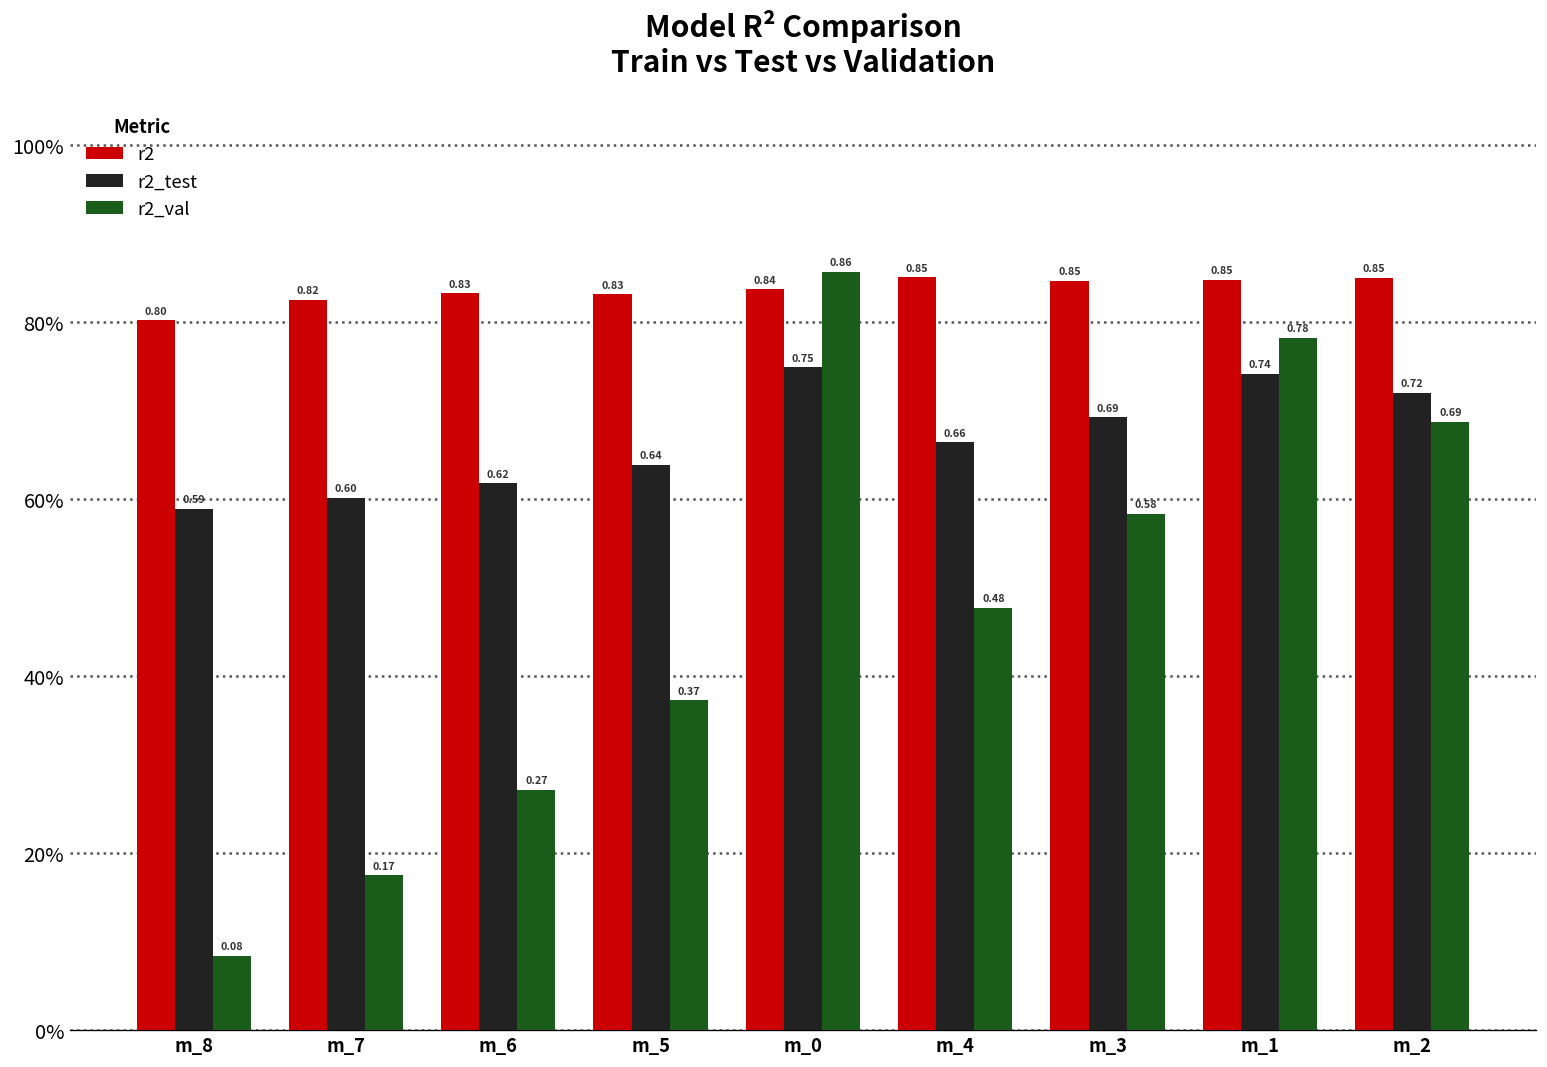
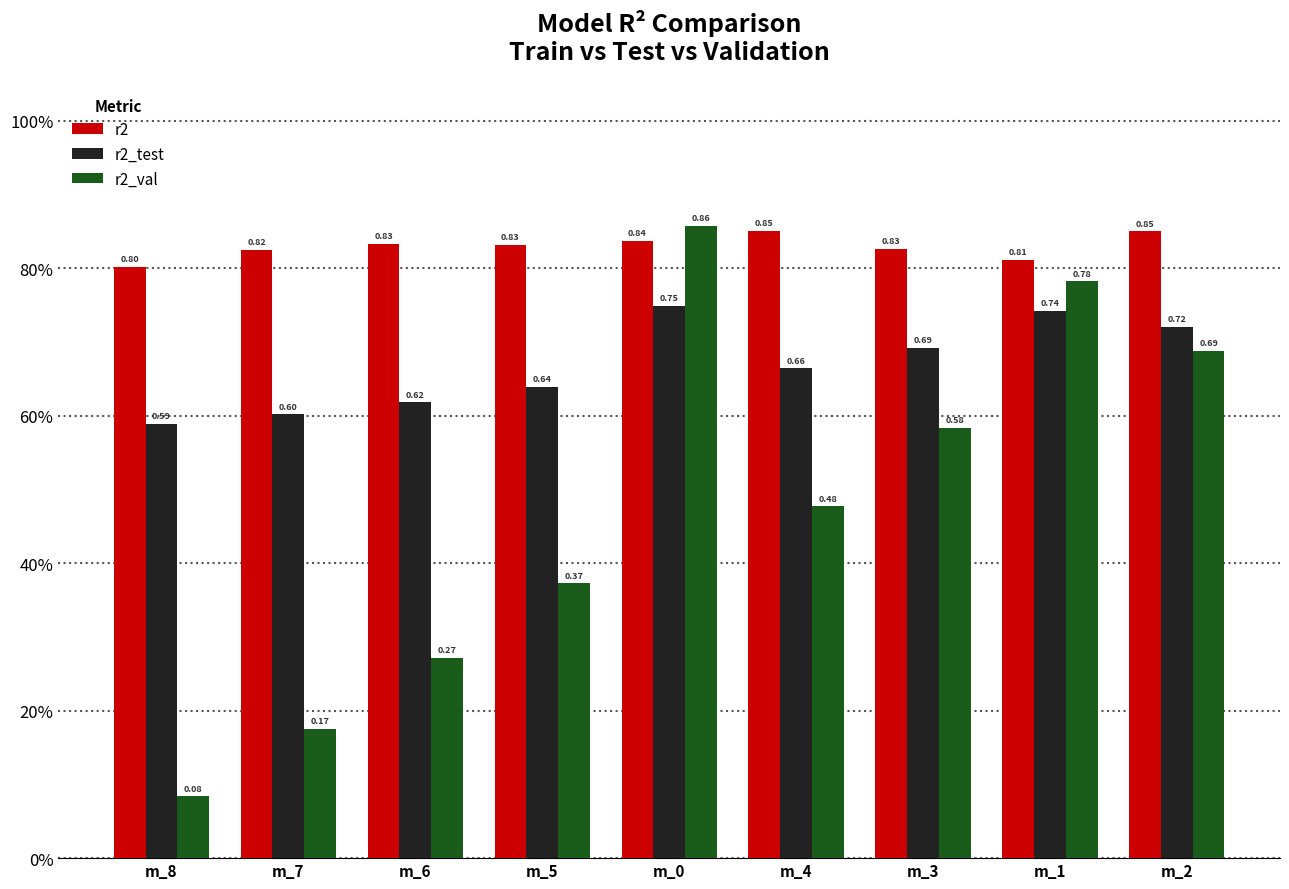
  {
    "r2": {
      "m_8": 0.80,
      "m_7": 0.82,
      "m_6": 0.83,
      "m_5": 0.83,
      "m_0": 0.84,
      "m_4": 0.85,
-     "m_3": 0.85,
-     "m_1": 0.85,
+     "m_3": 0.83,
+     "m_1": 0.81,
      "m_2": 0.85
    }
  }
